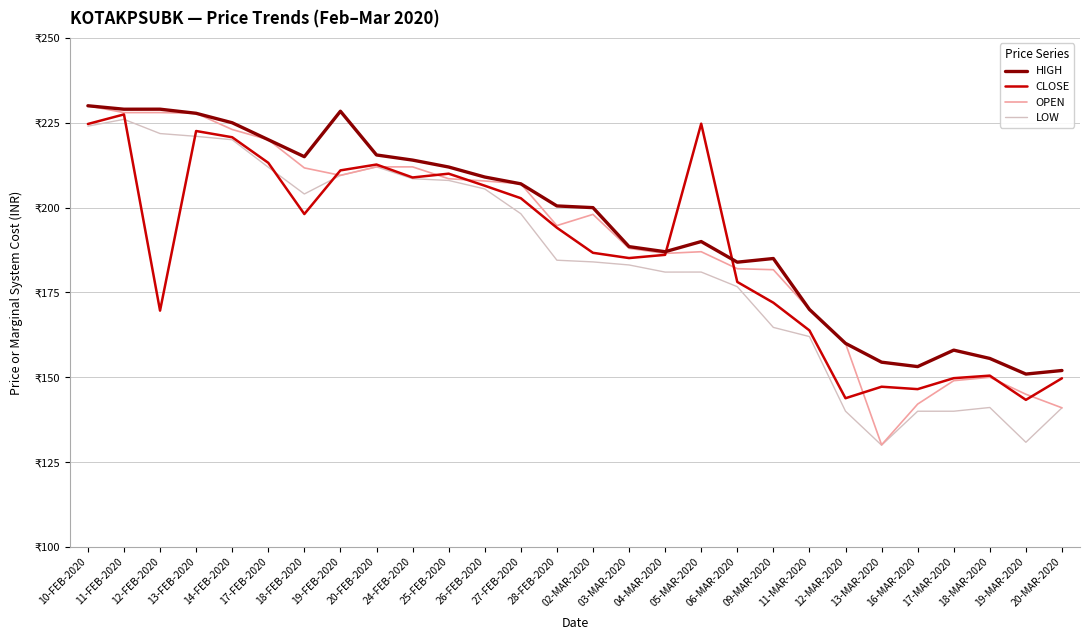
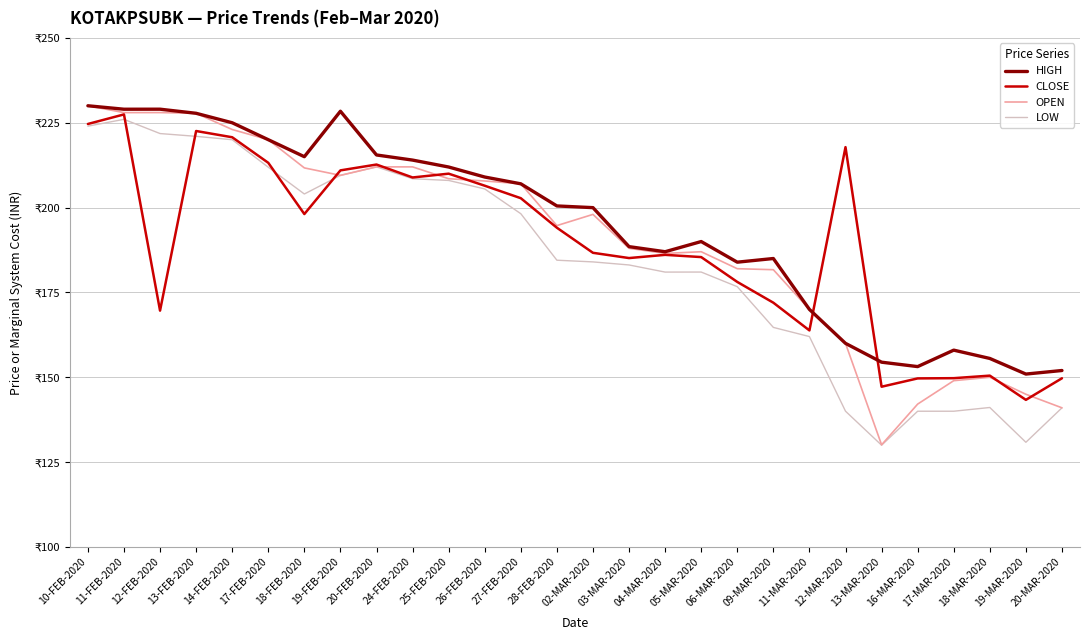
  {
    "HIGH": {
      "11-FEB-2020": "₹229",
      "12-FEB-2020": "₹229",
      "14-FEB-2020": "₹225",
      "18-FEB-2020": "₹215",
      "19-FEB-2020": "₹228",
      "20-FEB-2020": "₹216",
      "24-FEB-2020": "₹214",
      "25-FEB-2020": "₹212",
      "26-FEB-2020": "₹209",
      "28-FEB-2020": "₹200",
      "02-MAR-2020": "₹200",
      "05-MAR-2020": "₹190",
      "06-MAR-2020": "₹184",
      "09-MAR-2020": "₹185",
      "13-MAR-2020": "₹154",
      "16-MAR-2020": "₹153",
      "17-MAR-2020": "₹158",
      "18-MAR-2020": "₹156",
      "19-MAR-2020": "₹151",
      "20-MAR-2020": "₹152"
    },
    "CLOSE": {
      "12-FEB-2020": "₹170",
      "13-FEB-2020": "₹223",
      "17-FEB-2020": "₹213",
      "18-FEB-2020": "₹198",
      "19-FEB-2020": "₹211",
      "25-FEB-2020": "₹210",
      "26-FEB-2020": "₹206",
      "27-FEB-2020": "₹203",
      "02-MAR-2020": "₹187",
      "03-MAR-2020": "₹185",
-     "05-MAR-2020": "₹225",
+     "05-MAR-2020": "₹185",
      "06-MAR-2020": "₹178",
      "09-MAR-2020": "₹172",
      "11-MAR-2020": "₹164",
-     "12-MAR-2020": "₹144",
+     "12-MAR-2020": "₹218",
      "13-MAR-2020": "₹147",
-     "16-MAR-2020": "₹147",
+     "16-MAR-2020": "₹150",
      "19-MAR-2020": "₹143",
      "20-MAR-2020": "₹150"
    }
  }
